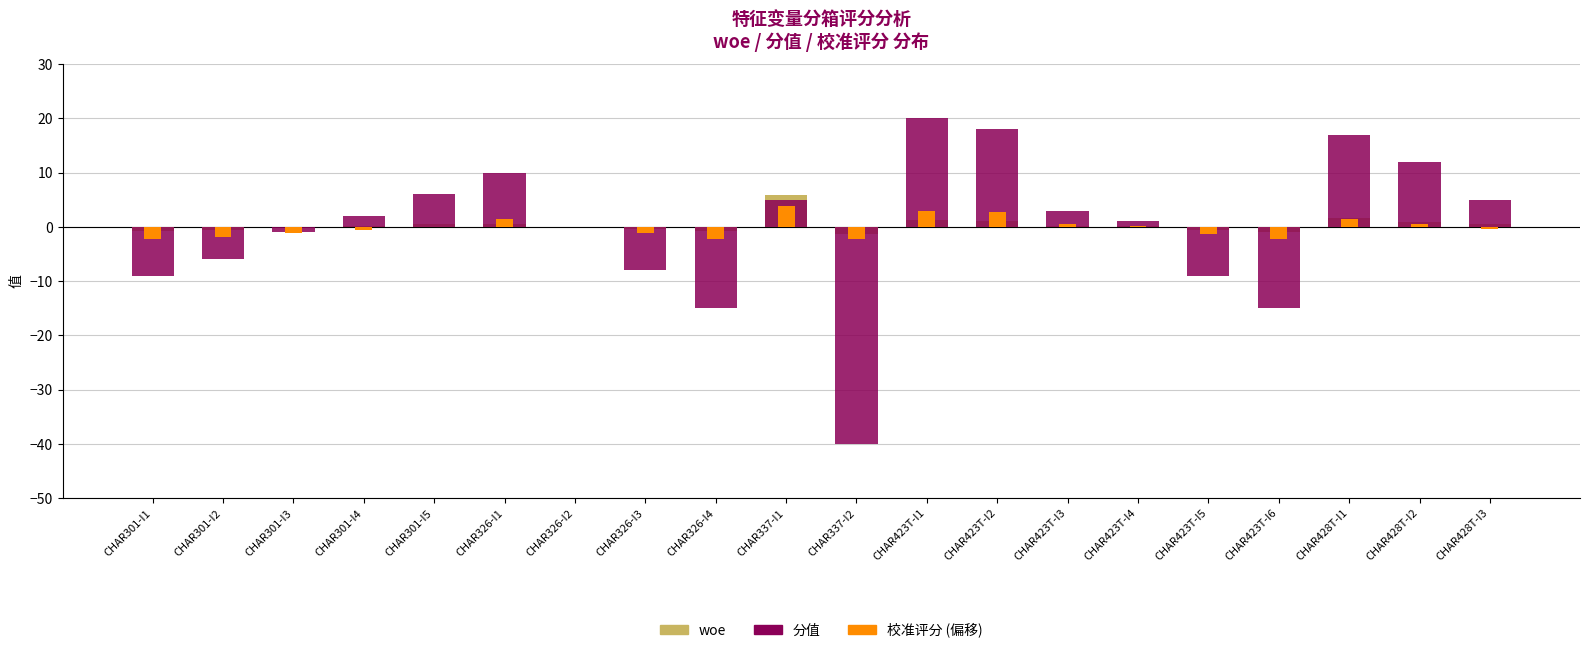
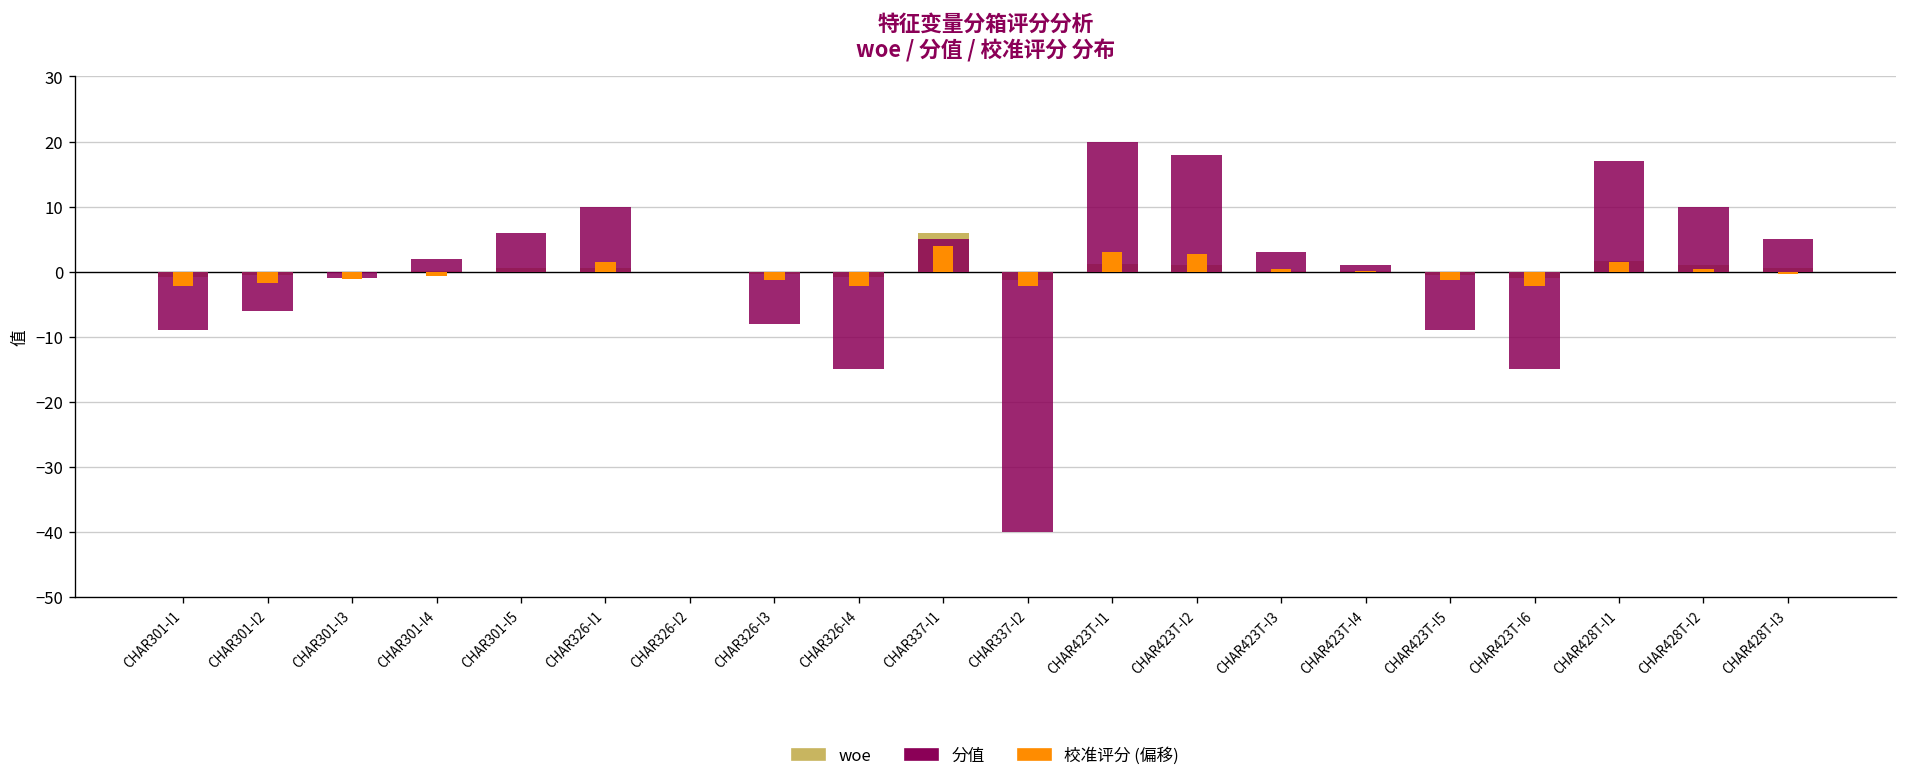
  {
    "woe": {
      "CHAR337-I1": 6
    },
    "分值": {
      "CHAR301-I1": -9,
      "CHAR301-I2": -6,
      "CHAR301-I3": -1,
      "CHAR301-I4": 2,
      "CHAR301-I5": 6,
      "CHAR326-I1": 10,
      "CHAR326-I2": 0,
      "CHAR326-I3": -8,
      "CHAR326-I4": -15,
      "CHAR337-I2": -40,
      "CHAR423T-I1": 20,
      "CHAR423T-I2": 18,
      "CHAR423T-I3": 3,
      "CHAR423T-I4": 1,
      "CHAR423T-I5": -9,
      "CHAR423T-I6": -15,
      "CHAR428T-I1": 17,
-     "CHAR428T-I2": 12,
+     "CHAR428T-I2": 10,
      "CHAR428T-I3": 5
    }
  }
